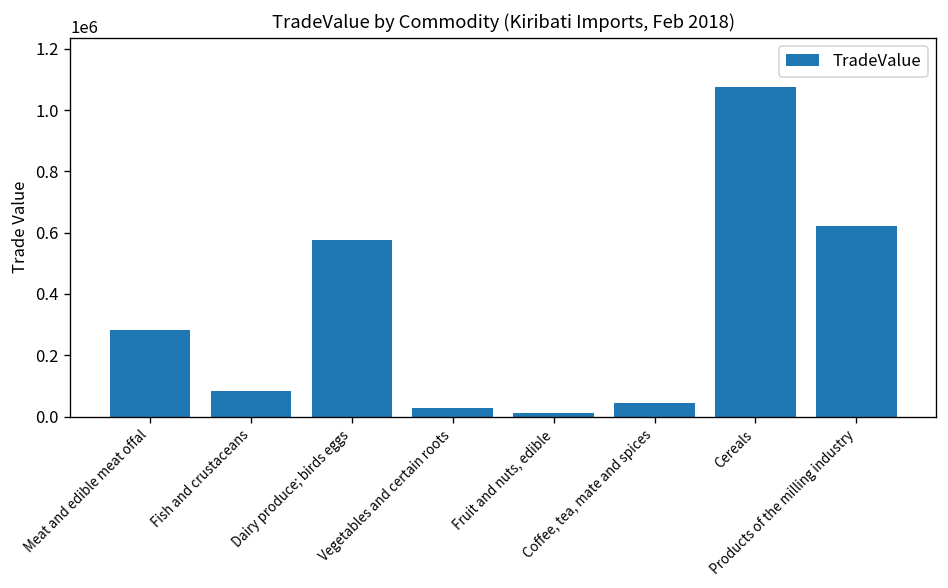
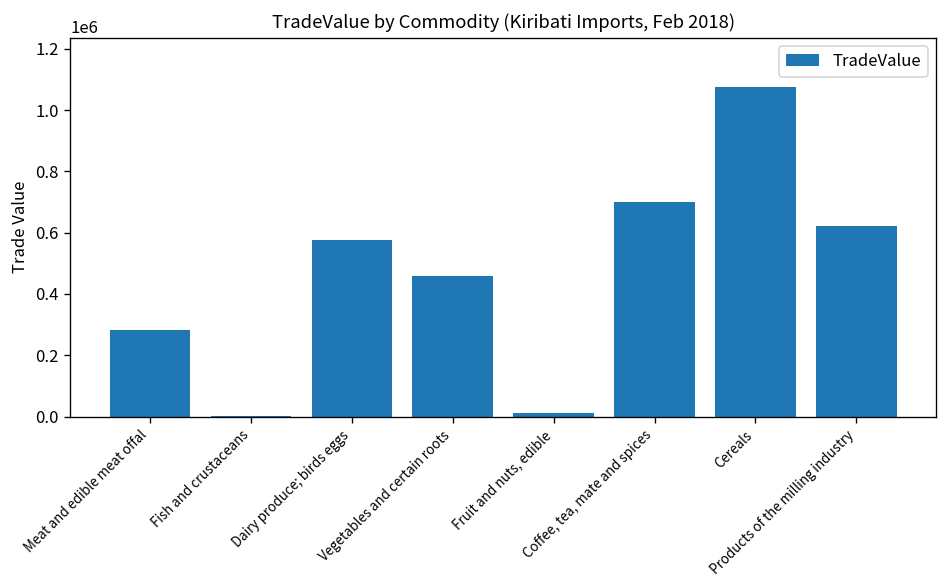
  {
    "Meat and edible meat offal": 280000,
-   "Fish and crustaceans": 80000,
+   "Fish and crustaceans": 0,
    "Dairy produce; birds eggs": 580000,
-   "Vegetables and certain roots": 30000,
+   "Vegetables and certain roots": 460000,
    "Fruit and nuts, edible": 10000,
-   "Coffee, tea, mate and spices": 40000,
+   "Coffee, tea, mate and spices": 700000,
    "Cereals": 1070000,
    "Products of the milling industry": 620000
  }
